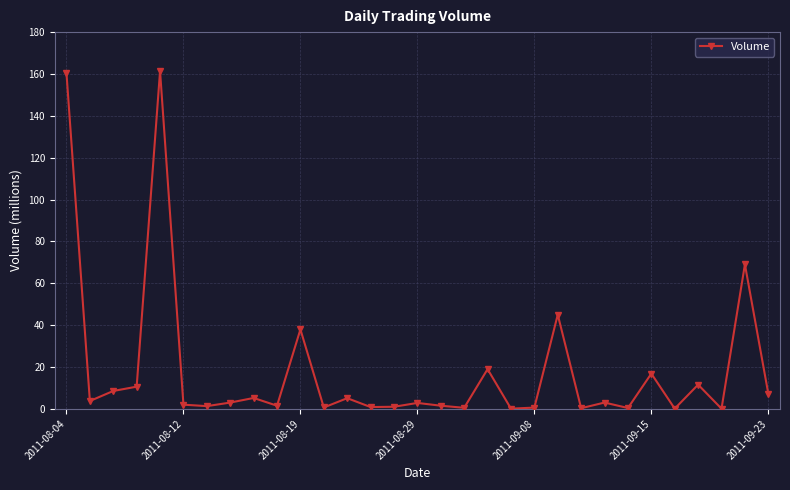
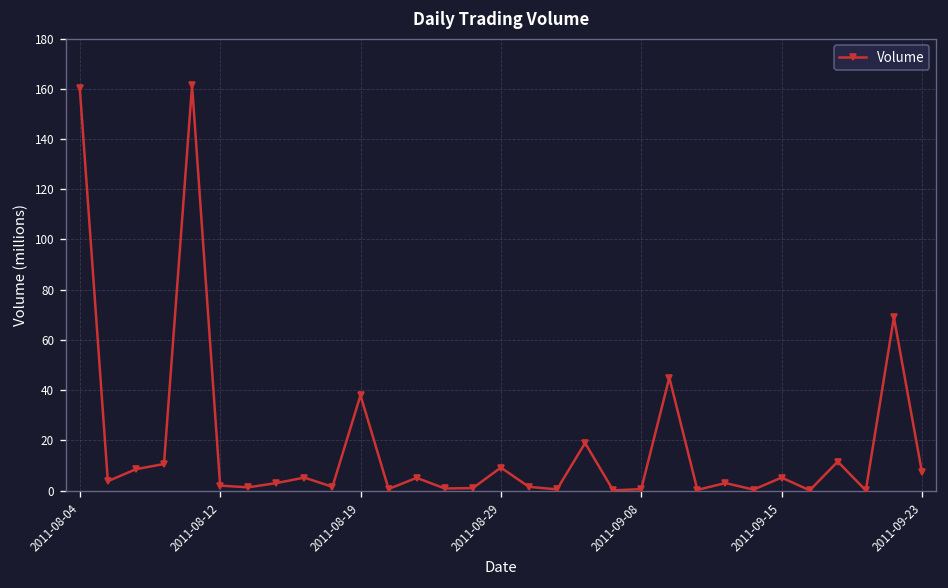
  {
    "2011-08-04": 160,
    "2011-08-12": 2,
    "2011-08-19": 38,
-   "2011-08-29": 3,
+   "2011-08-29": 9,
    "2011-09-08": 1,
-   "2011-09-15": 17,
+   "2011-09-15": 5,
    "2011-09-23": 7
  }
